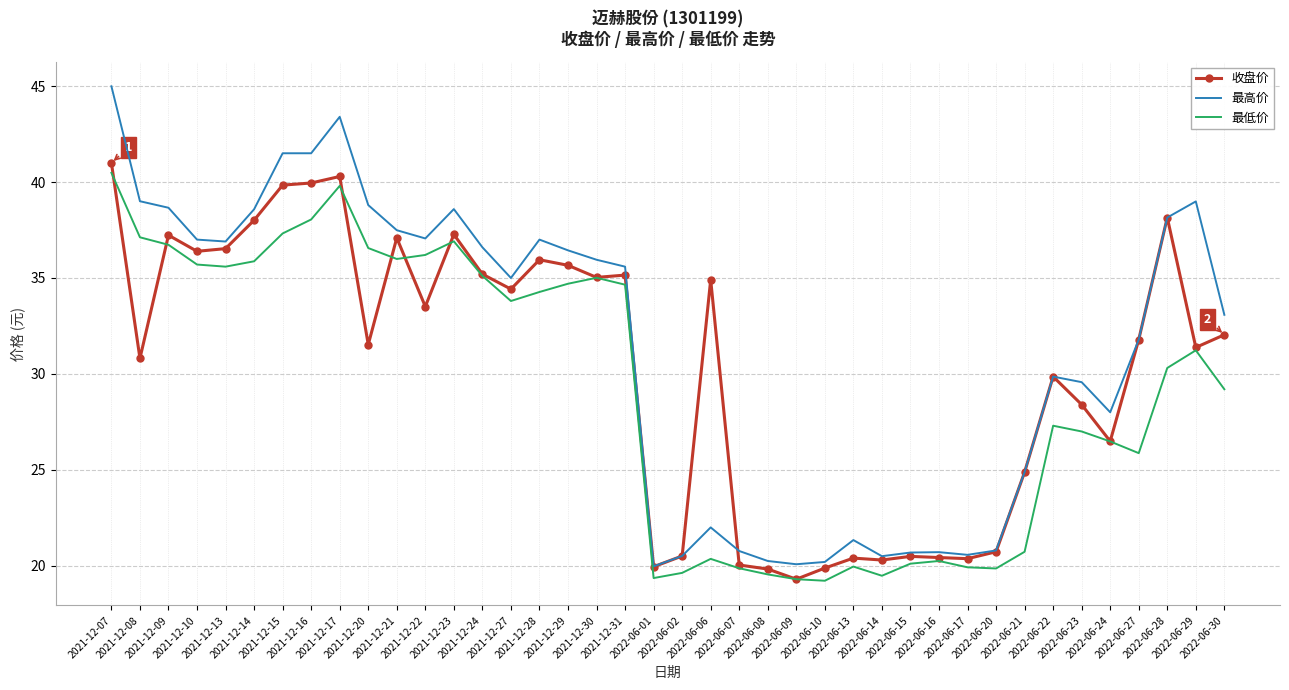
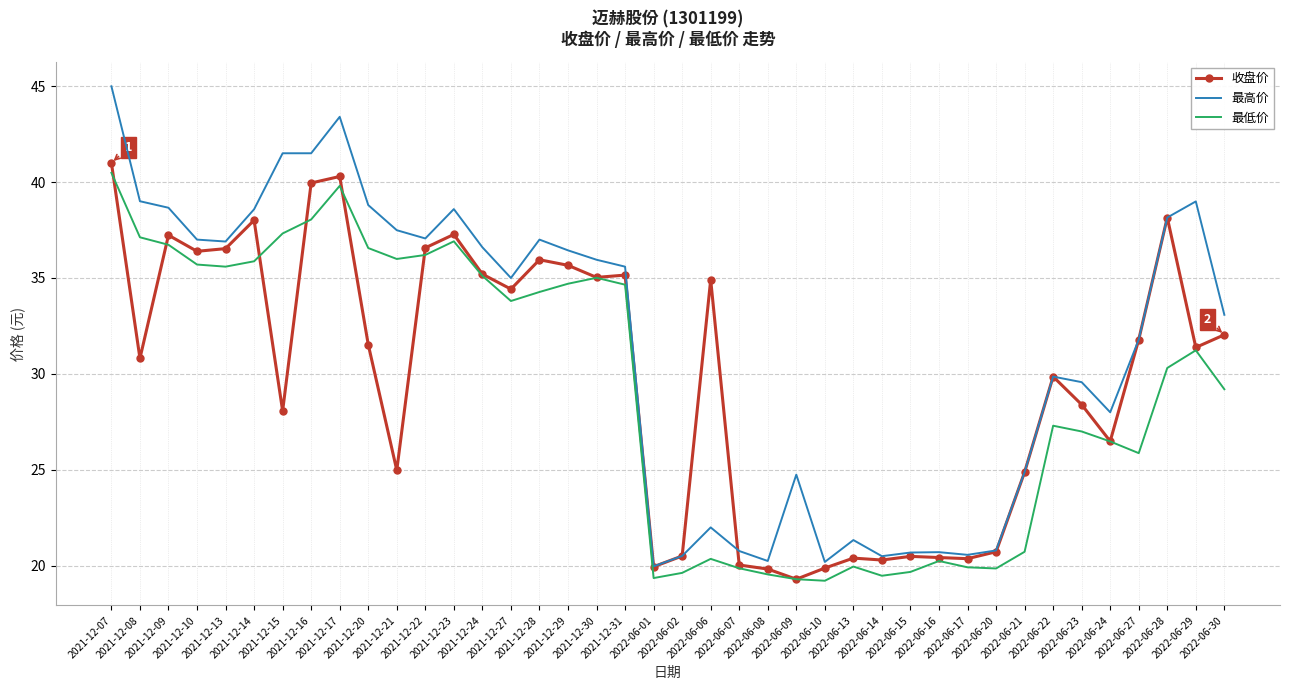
  {
    "收盘价": {
      "2021-12-08": 30.8,
      "2021-12-09": 37.2,
      "2021-12-10": 36.4,
      "2021-12-13": 36.5,
      "2021-12-14": 38.0,
-     "2021-12-15": 39.8,
+     "2021-12-15": 28.1,
      "2021-12-16": 40.0,
      "2021-12-17": 40.3,
      "2021-12-20": 31.5,
-     "2021-12-21": 37.1,
-     "2021-12-22": 33.5,
+     "2021-12-21": 25.0,
+     "2021-12-22": 36.6,
      "2021-12-23": 37.3,
      "2021-12-27": 34.4,
      "2021-12-28": 36.0,
      "2021-12-29": 35.7,
      "2021-12-31": 35.2,
      "2022-06-06": 34.9,
      "2022-06-07": 20.0,
      "2022-06-08": 19.8,
      "2022-06-10": 19.9,
      "2022-06-13": 20.4,
      "2022-06-14": 20.3,
      "2022-06-15": 20.5,
      "2022-06-16": 20.4,
      "2022-06-17": 20.4,
      "2022-06-23": 28.4,
      "2022-06-29": 31.4,
      "2022-06-30": 32.0
    },
    "最高价": {
      "2021-12-07": 45.0,
      "2021-12-08": 39.0,
      "2021-12-09": 38.7,
      "2021-12-10": 37.0,
      "2021-12-13": 36.9,
      "2021-12-14": 38.6,
      "2021-12-15": 41.5,
      "2021-12-16": 41.5,
      "2021-12-17": 43.4,
      "2021-12-20": 38.8,
      "2021-12-21": 37.5,
      "2021-12-22": 37.1,
      "2021-12-23": 38.6,
      "2021-12-24": 36.6,
      "2021-12-27": 35.0,
      "2021-12-28": 37.0,
      "2021-12-29": 36.4,
      "2021-12-30": 36.0,
      "2021-12-31": 35.6,
      "2022-06-06": 22.0,
      "2022-06-07": 20.8,
      "2022-06-08": 20.3,
-     "2022-06-09": 20.1,
+     "2022-06-09": 24.8,
      "2022-06-10": 20.2,
      "2022-06-13": 21.3,
      "2022-06-14": 20.5,
      "2022-06-15": 20.7,
      "2022-06-16": 20.7,
      "2022-06-17": 20.6,
      "2022-06-23": 29.6,
      "2022-06-24": 28.0,
      "2022-06-29": 39.0
    },
    "最低价": {
      "2021-12-07": 40.5,
      "2021-12-08": 37.1,
      "2021-12-09": 36.7,
      "2021-12-10": 35.7,
      "2021-12-13": 35.6,
      "2021-12-14": 35.9,
      "2021-12-15": 37.3,
      "2021-12-16": 38.1,
      "2021-12-17": 39.8,
      "2021-12-20": 36.6,
      "2021-12-21": 36.0,
      "2021-12-22": 36.2,
      "2021-12-23": 36.9,
      "2021-12-27": 33.8,
      "2021-12-28": 34.3,
      "2021-12-29": 34.7,
      "2021-12-31": 34.7,
      "2022-06-01": 19.4,
      "2022-06-02": 19.6,
      "2022-06-06": 20.4,
      "2022-06-07": 19.9,
      "2022-06-08": 19.6,
      "2022-06-10": 19.2,
      "2022-06-13": 20.0,
      "2022-06-14": 19.5,
-     "2022-06-15": 20.1,
+     "2022-06-15": 19.7,
      "2022-06-16": 20.3,
      "2022-06-17": 19.9,
      "2022-06-20": 19.9,
      "2022-06-21": 20.7,
      "2022-06-22": 27.3,
      "2022-06-23": 27.0,
      "2022-06-27": 25.9,
      "2022-06-28": 30.3,
      "2022-06-29": 31.2,
      "2022-06-30": 29.2
    }
  }
